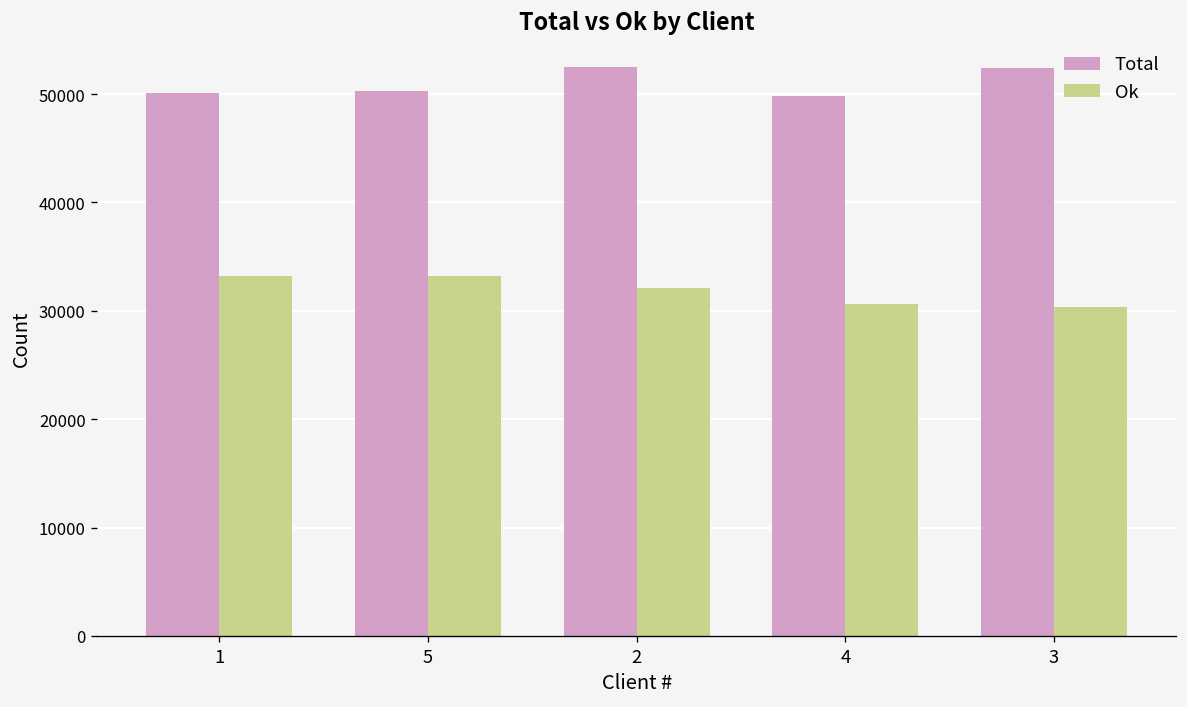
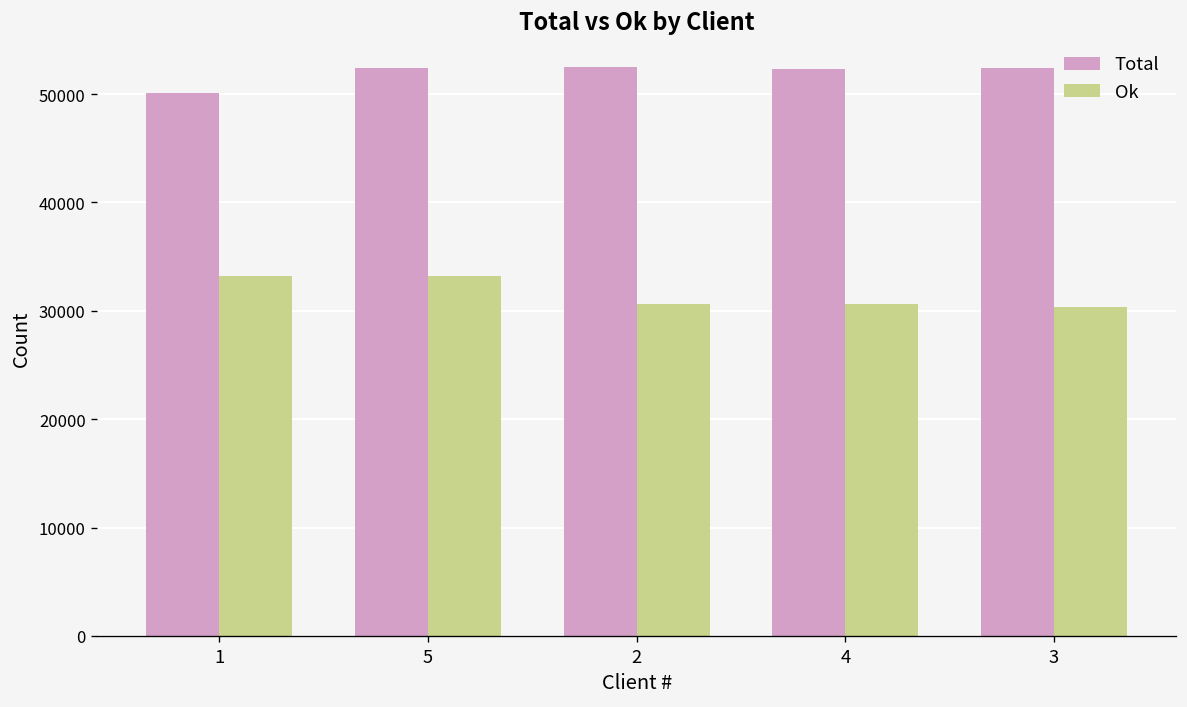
  {
    "Total": {
      "1": 50000,
-     "5": 50000,
+     "5": 52000,
      "2": 52000,
-     "4": 50000,
+     "4": 52000,
      "3": 52000
    },
    "Ok": {
      "1": 33000,
      "5": 33000,
-     "2": 32000,
+     "2": 31000,
      "4": 31000,
      "3": 30000
    }
  }
